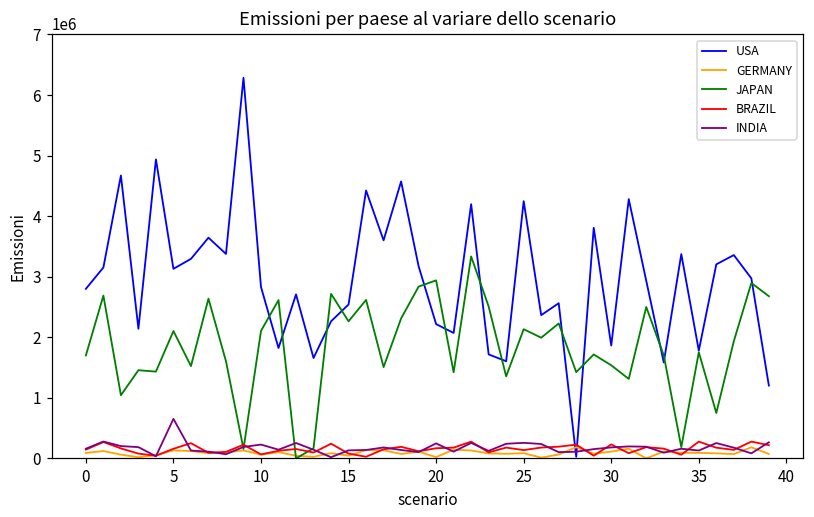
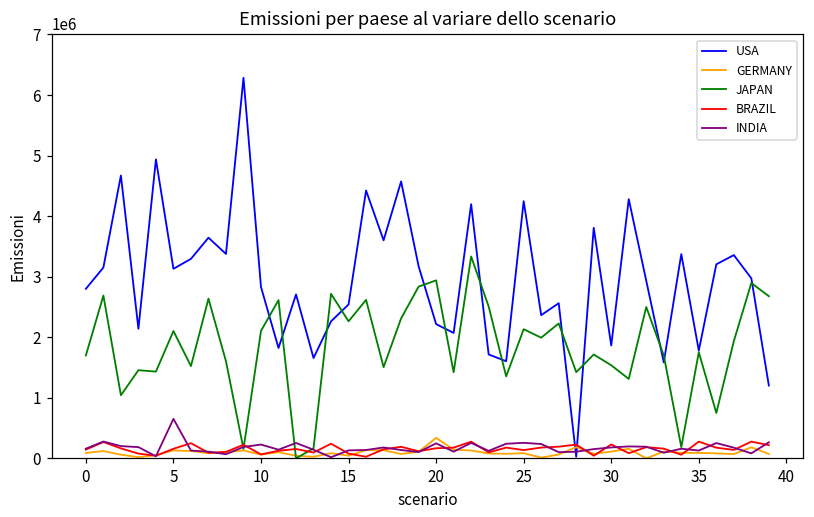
  {
    "USA": {
      "0": 2800000,
      "5": 3100000,
      "10": 2800000,
      "15": 2500000,
      "20": 2200000,
      "25": 4200000,
      "30": 1900000
    },
    "GERMANY": {
      "0": 100000,
-     "20": 0,
+     "20": 300000,
      "25": 100000,
      "30": 100000
    },
    "JAPAN": {
      "0": 1700000,
      "5": 2100000,
      "10": 2100000,
      "15": 2300000,
      "20": 2900000,
      "25": 2100000,
      "30": 1500000
    },
    "BRAZIL": {
      "20": 200000,
      "25": 100000,
      "30": 200000,
      "35": 300000
    },
    "INDIA": {
      "5": 700000,
      "10": 200000,
      "15": 100000,
      "20": 200000,
      "25": 300000,
      "30": 200000
    }
  }
